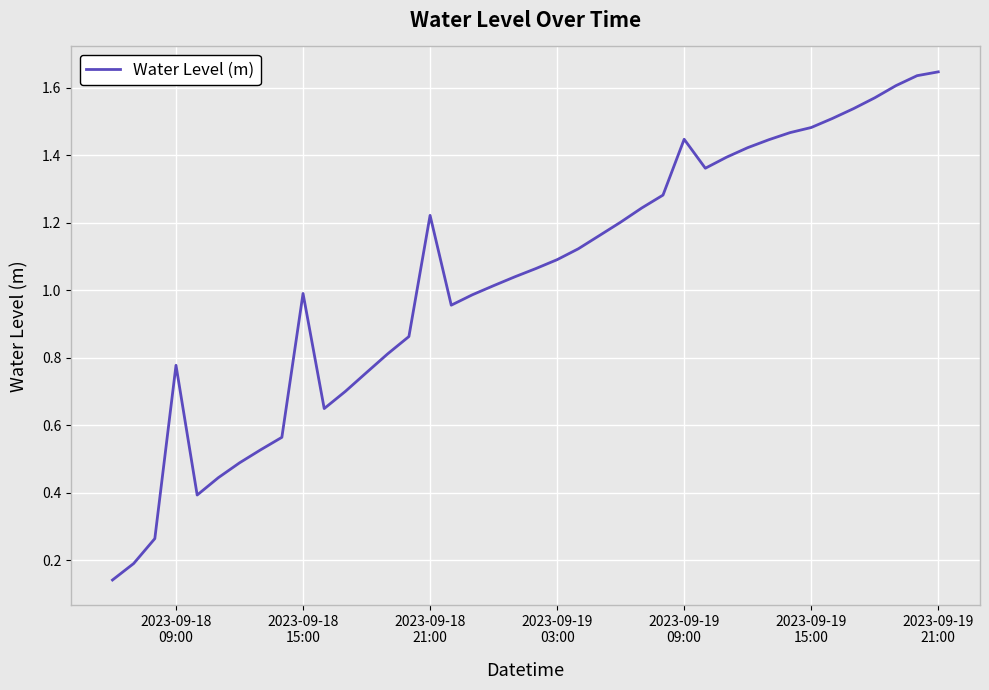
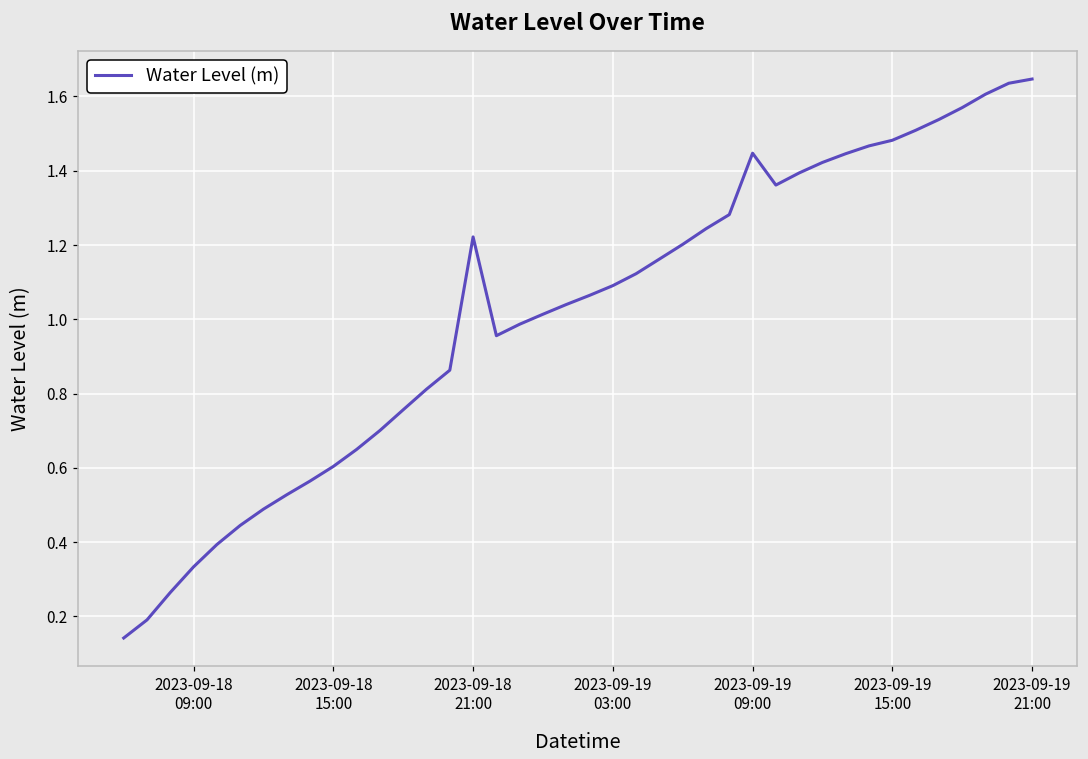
  {
-   "2023-09-18 09:00": 0.78,
-   "2023-09-18 15:00": 0.99,
+   "2023-09-18 09:00": 0.33,
+   "2023-09-18 15:00": 0.60,
    "2023-09-18 21:00": 1.22,
    "2023-09-19 03:00": 1.09,
    "2023-09-19 09:00": 1.45,
    "2023-09-19 15:00": 1.48,
    "2023-09-19 21:00": 1.65
  }
